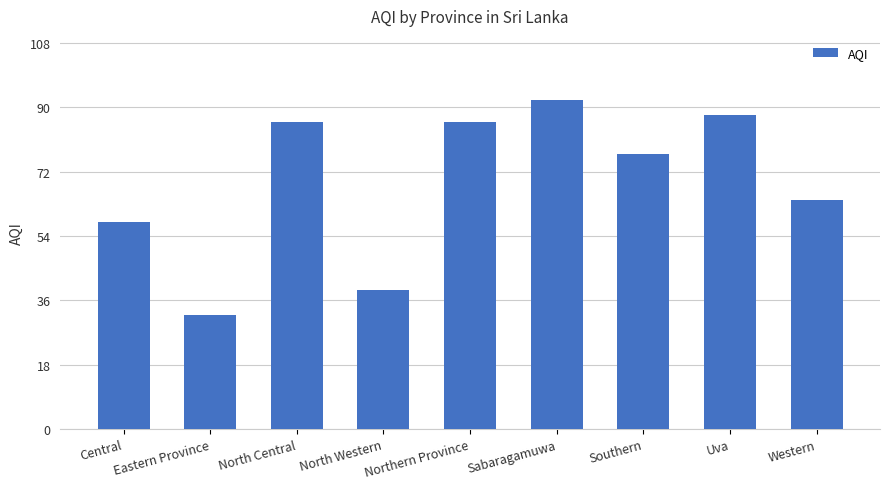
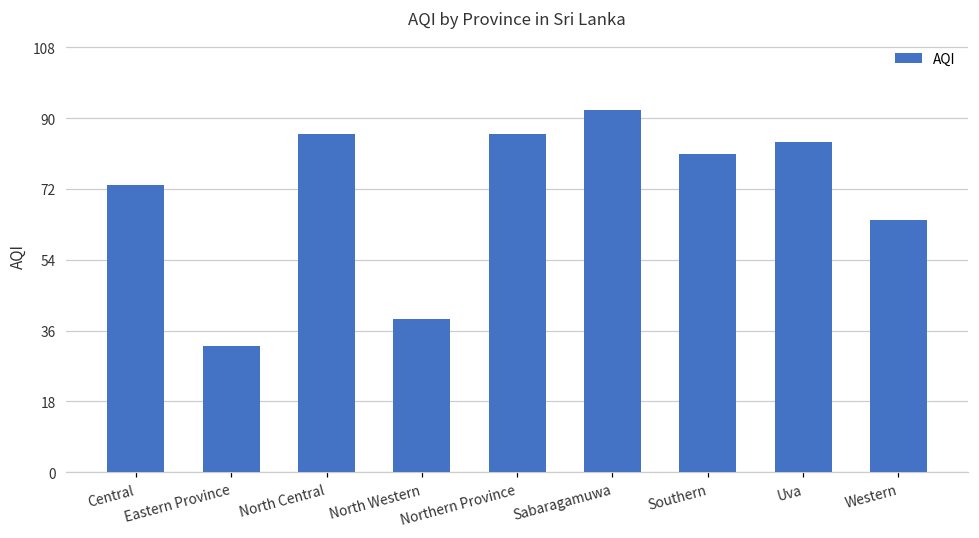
  {
-   "Central": 58,
+   "Central": 73,
    "Eastern Province": 32,
    "North Central": 86,
    "North Western": 39,
    "Northern Province": 86,
    "Sabaragamuwa": 92,
-   "Southern": 77,
-   "Uva": 88,
+   "Southern": 81,
+   "Uva": 84,
    "Western": 64
  }
